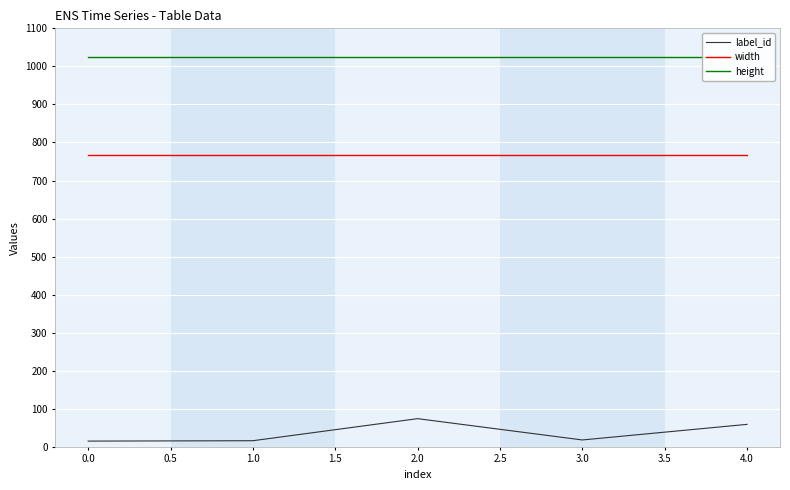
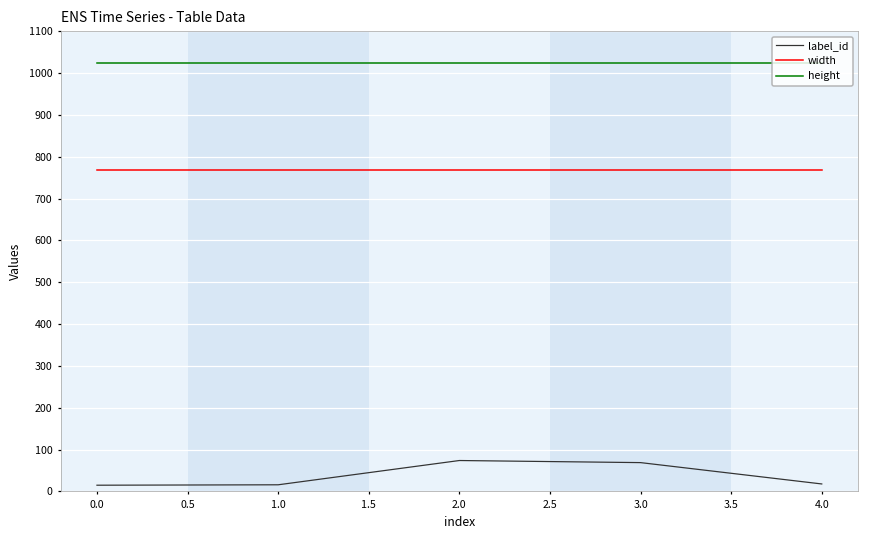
  {
    "label_id": {
      "0.0": 20,
      "1.0": 20,
      "2.0": 70,
-     "3.0": 20,
-     "4.0": 60
+     "3.0": 70,
+     "4.0": 20
    },
    "width": {
      "0.0": 770,
      "1.0": 770,
      "2.0": 770,
      "3.0": 770,
      "4.0": 770
    },
    "height": {
      "0.0": 1020,
      "1.0": 1020,
      "2.0": 1020,
      "3.0": 1020
    }
  }
